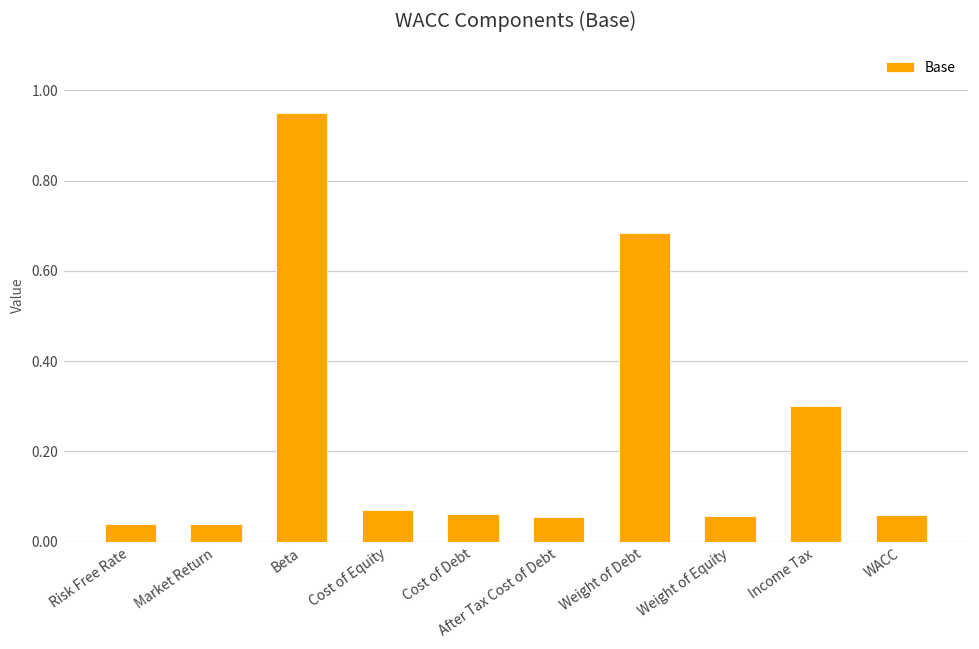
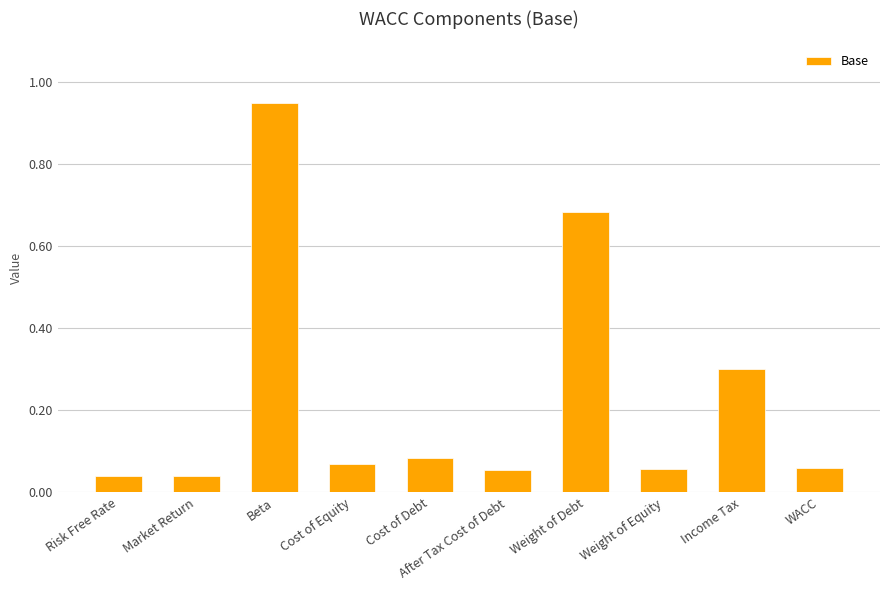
  {
    "Risk Free Rate": 0.04,
    "Market Return": 0.04,
    "Beta": 0.95,
    "Cost of Equity": 0.07,
-   "Cost of Debt": 0.06,
+   "Cost of Debt": 0.08,
    "After Tax Cost of Debt": 0.05,
    "Weight of Debt": 0.68,
    "Weight of Equity": 0.06,
    "Income Tax": 0.30,
    "WACC": 0.06
  }
